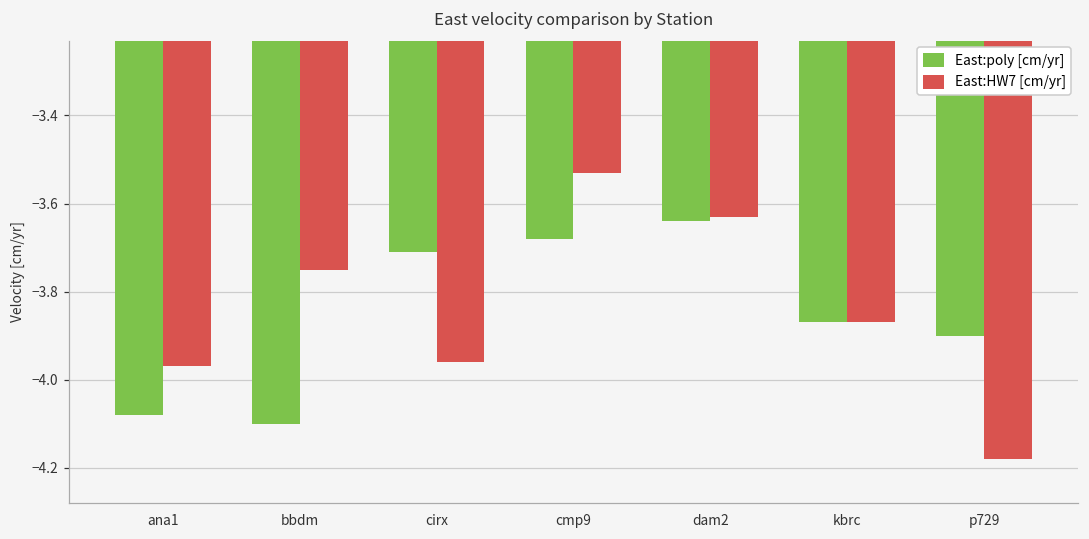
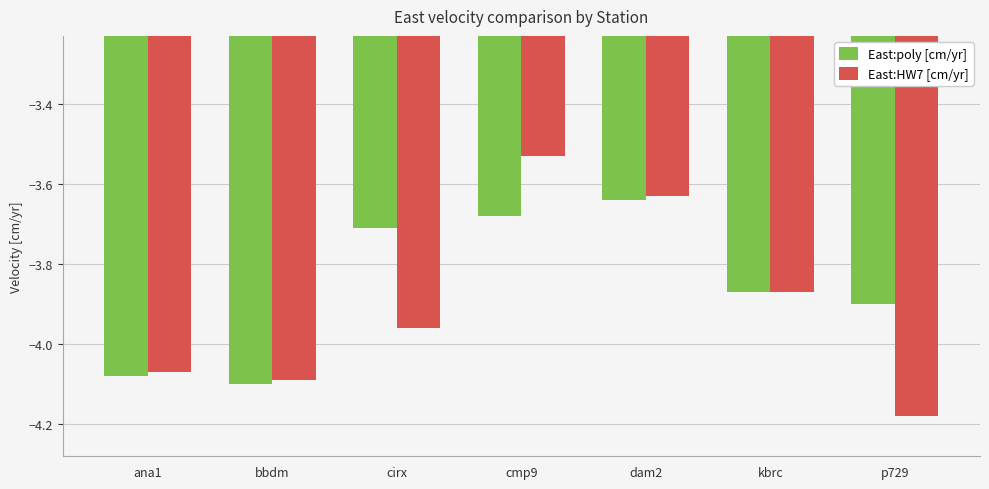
  {
    "East:poly [cm/yr]": {
      "ana1": -4.08,
      "bbdm": -4.10,
      "cirx": -3.71,
      "cmp9": -3.68,
      "dam2": -3.64,
      "kbrc": -3.87,
      "p729": -3.90
    },
    "East:HW7 [cm/yr]": {
-     "ana1": -3.97,
-     "bbdm": -3.75,
+     "ana1": -4.07,
+     "bbdm": -4.09,
      "cirx": -3.96,
      "cmp9": -3.53,
      "dam2": -3.63,
      "kbrc": -3.87,
      "p729": -4.18
    }
  }
